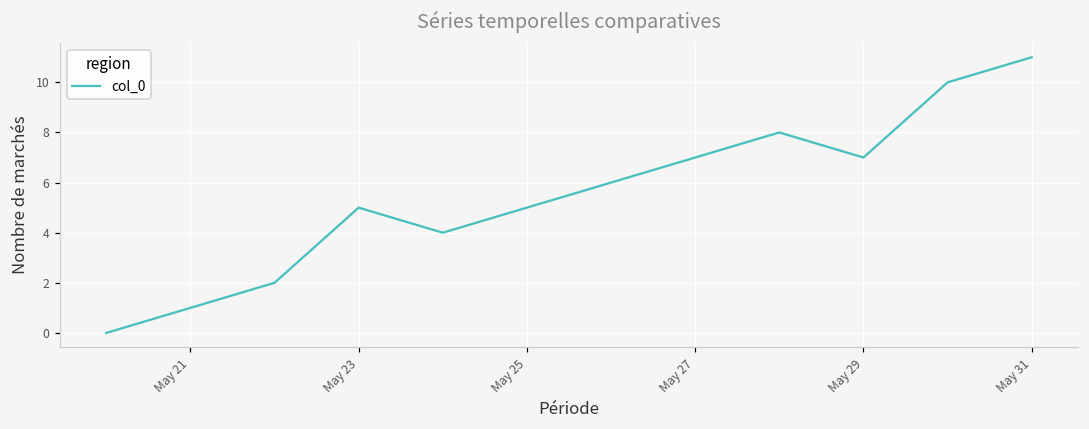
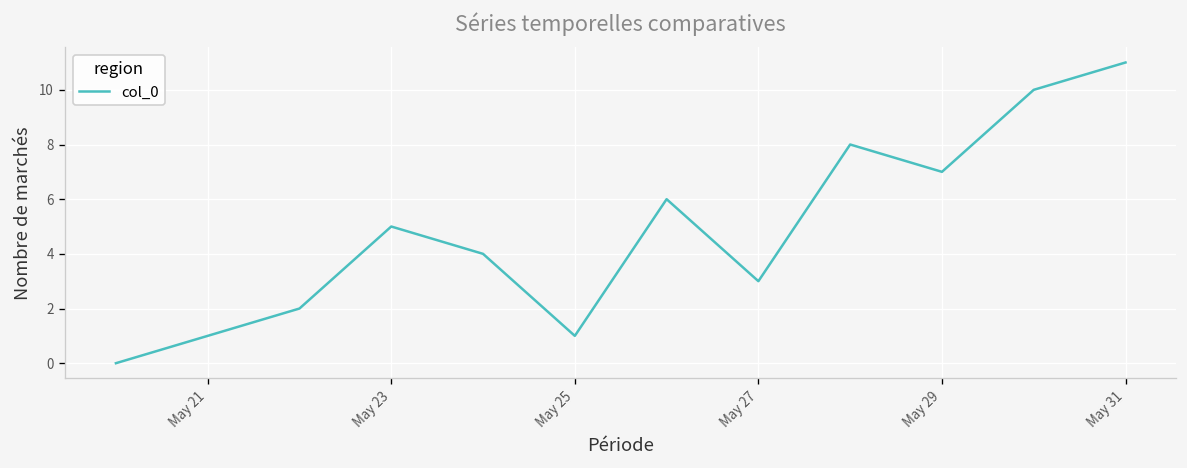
  {
    "May 21": 1,
    "May 23": 5,
-   "May 25": 5,
-   "May 27": 7,
+   "May 25": 1,
+   "May 27": 3,
    "May 29": 7,
    "May 31": 11
  }
